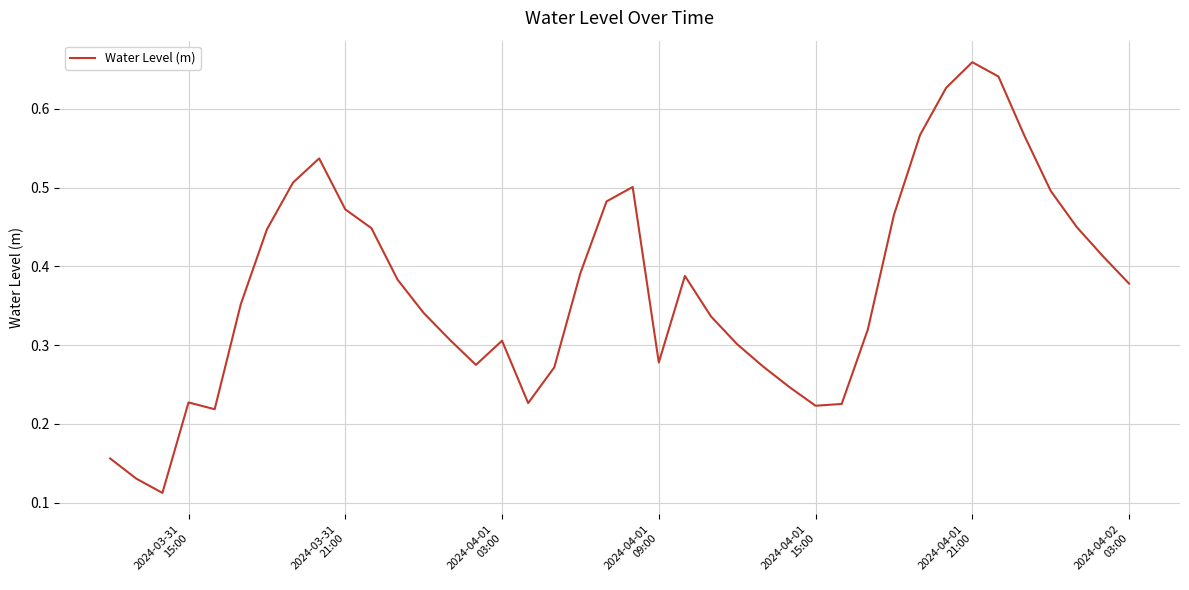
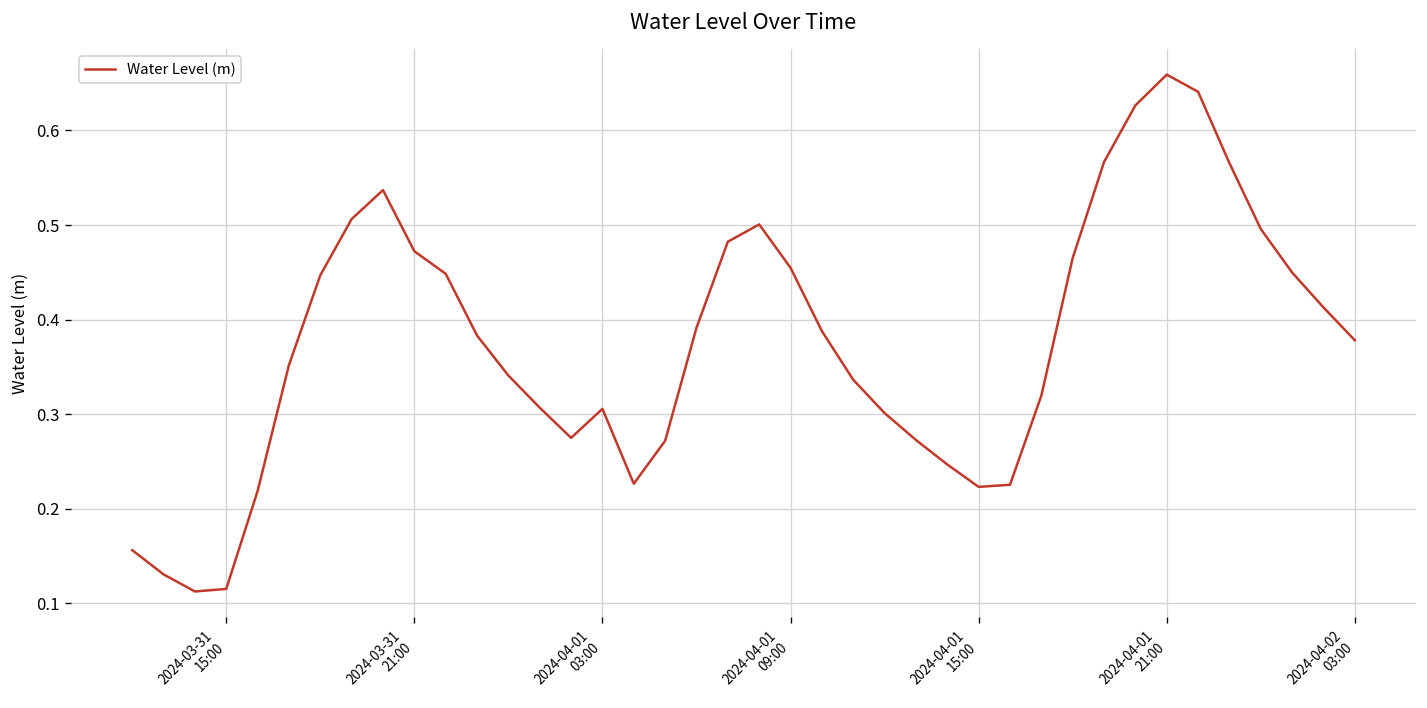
  {
-   "2024-03-31 15:00": 0.23,
+   "2024-03-31 15:00": 0.12,
    "2024-03-31 21:00": 0.47,
    "2024-04-01 03:00": 0.31,
-   "2024-04-01 09:00": 0.28,
+   "2024-04-01 09:00": 0.45,
    "2024-04-01 15:00": 0.22,
    "2024-04-01 21:00": 0.66,
    "2024-04-02 03:00": 0.38
  }
